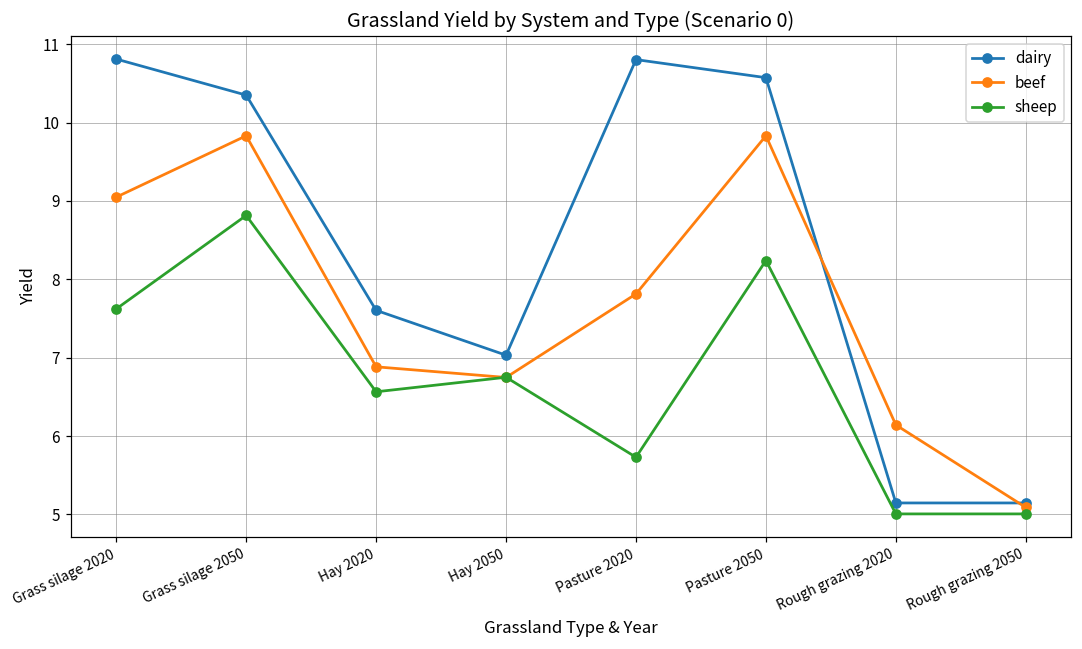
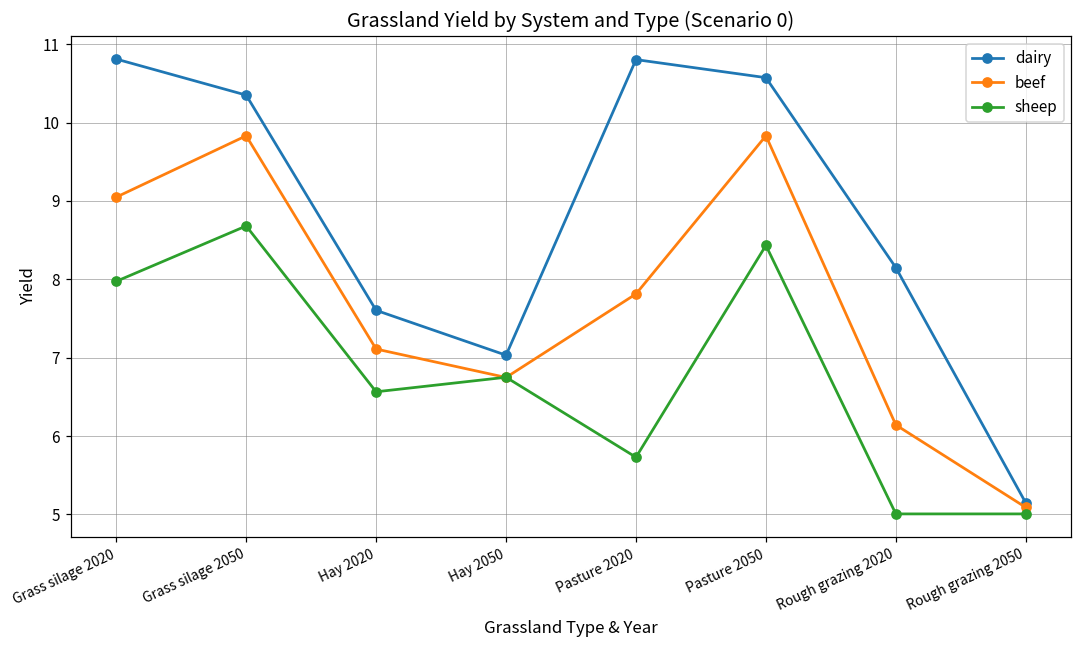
  {
    "dairy": {
      "Grass silage 2020": 10.8,
      "Grass silage 2050": 10.3,
      "Hay 2020": 7.6,
      "Hay 2050": 7.0,
      "Pasture 2020": 10.8,
      "Pasture 2050": 10.6,
-     "Rough grazing 2020": 5.1,
+     "Rough grazing 2020": 8.1,
      "Rough grazing 2050": 5.1
    },
    "beef": {
      "Grass silage 2020": 9.0,
      "Grass silage 2050": 9.8,
-     "Hay 2020": 6.9,
+     "Hay 2020": 7.1,
      "Pasture 2020": 7.8,
      "Pasture 2050": 9.8,
      "Rough grazing 2020": 6.1,
      "Rough grazing 2050": 5.1
    },
    "sheep": {
-     "Grass silage 2020": 7.6,
-     "Grass silage 2050": 8.8,
+     "Grass silage 2020": 8.0,
+     "Grass silage 2050": 8.7,
      "Hay 2020": 6.6,
      "Pasture 2020": 5.7,
-     "Pasture 2050": 8.2,
+     "Pasture 2050": 8.4,
      "Rough grazing 2020": 5.0,
      "Rough grazing 2050": 5.0
    }
  }
